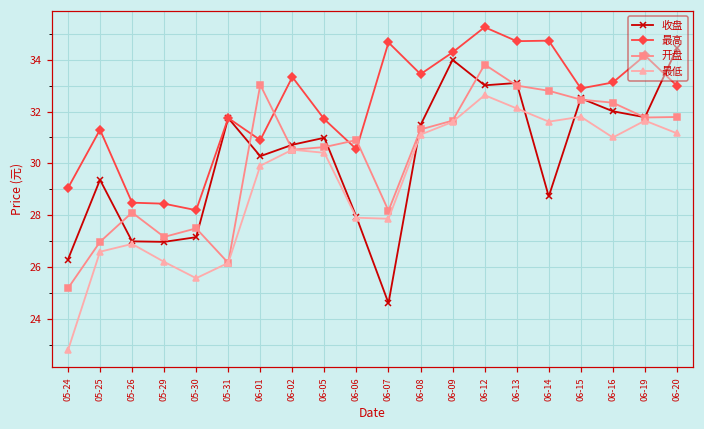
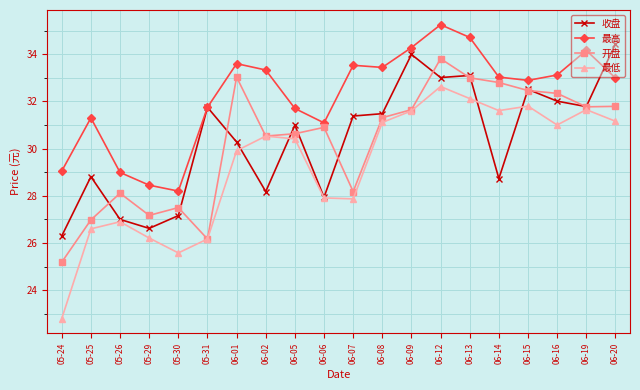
  {
    "收盘": {
      "05-24": 26.3,
-     "05-25": 29.4,
-     "05-29": 27.0,
+     "05-25": 28.8,
+     "05-29": 26.6,
      "05-30": 27.2,
      "06-01": 30.3,
-     "06-02": 30.7,
+     "06-02": 28.2,
      "06-05": 31.0,
-     "06-07": 24.6,
+     "06-07": 31.4,
      "06-08": 31.5,
      "06-09": 34.0,
      "06-12": 33.0,
      "06-14": 28.7,
      "06-16": 32.0
    },
    "最高": {
      "05-24": 29.1,
      "05-25": 31.3,
-     "05-26": 28.5,
+     "05-26": 29.0,
      "05-29": 28.5,
      "05-30": 28.2,
-     "06-01": 30.9,
+     "06-01": 33.6,
      "06-02": 33.3,
      "06-05": 31.7,
-     "06-06": 30.6,
-     "06-07": 34.7,
+     "06-06": 31.1,
+     "06-07": 33.5,
      "06-08": 33.4,
      "06-09": 34.3,
      "06-12": 35.3,
      "06-13": 34.7,
-     "06-14": 34.7,
+     "06-14": 33.0,
      "06-15": 32.9,
      "06-16": 33.1,
      "06-20": 33.0
    }
  }
